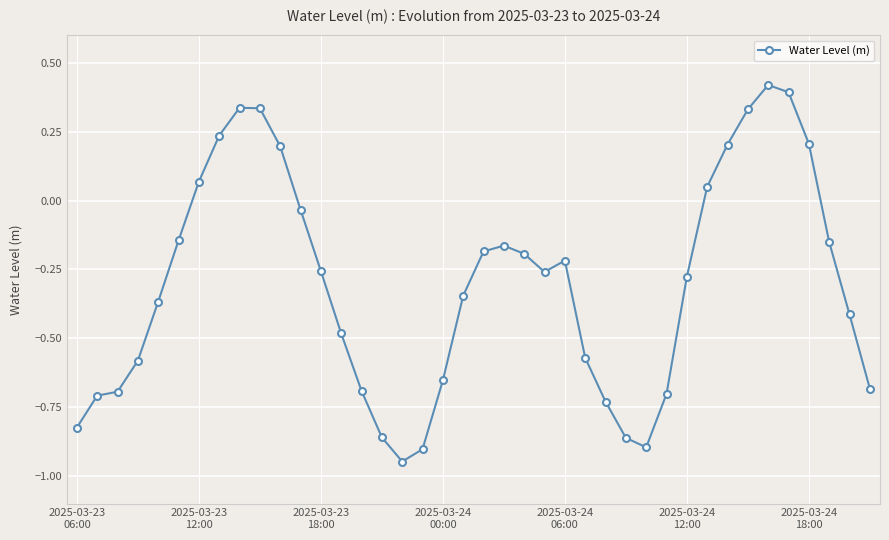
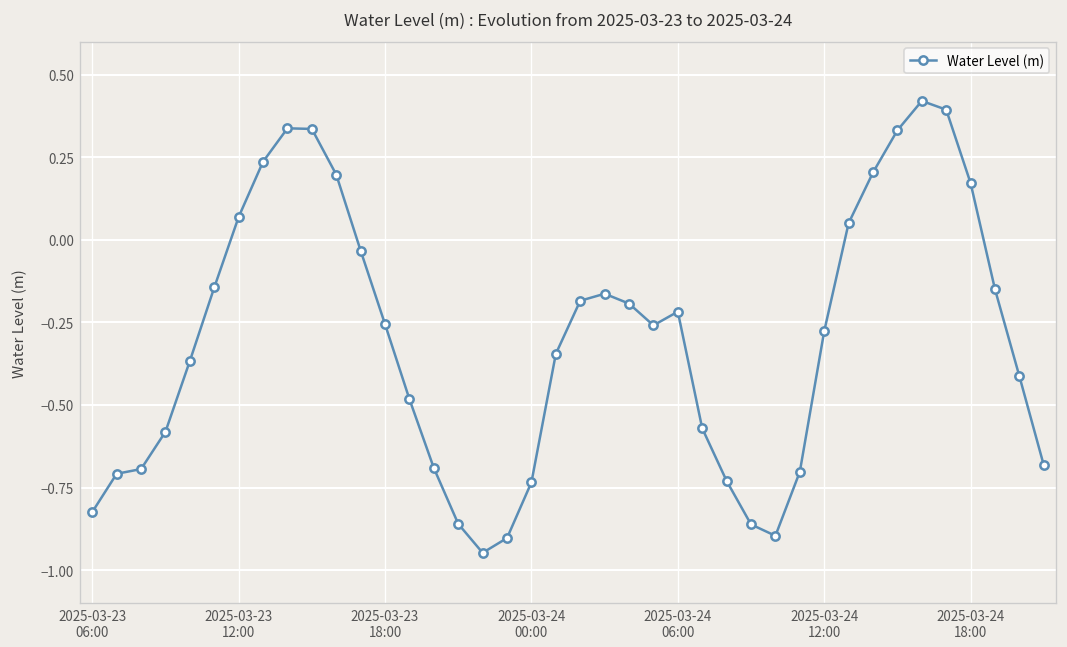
  {
    "2025-03-23 06:00": -0.82,
    "2025-03-23 12:00": 0.07,
    "2025-03-23 18:00": -0.26,
-   "2025-03-24 00:00": -0.65,
+   "2025-03-24 00:00": -0.73,
    "2025-03-24 06:00": -0.22,
    "2025-03-24 12:00": -0.28,
-   "2025-03-24 18:00": 0.21
+   "2025-03-24 18:00": 0.17
  }
